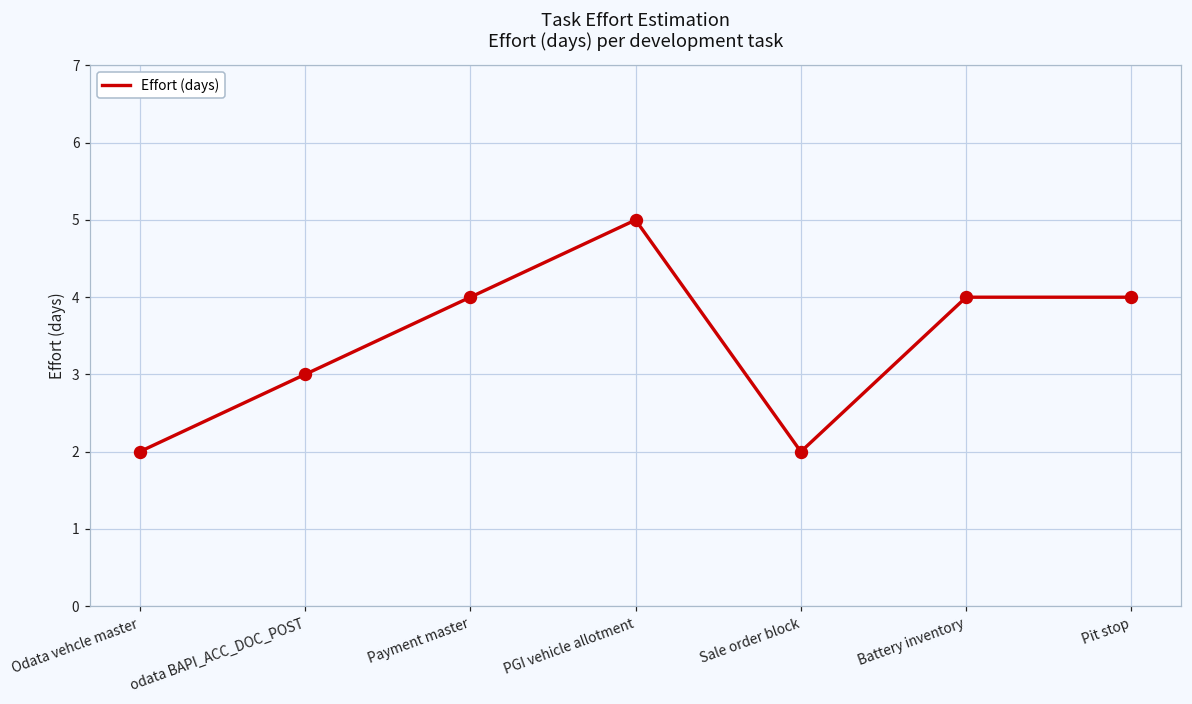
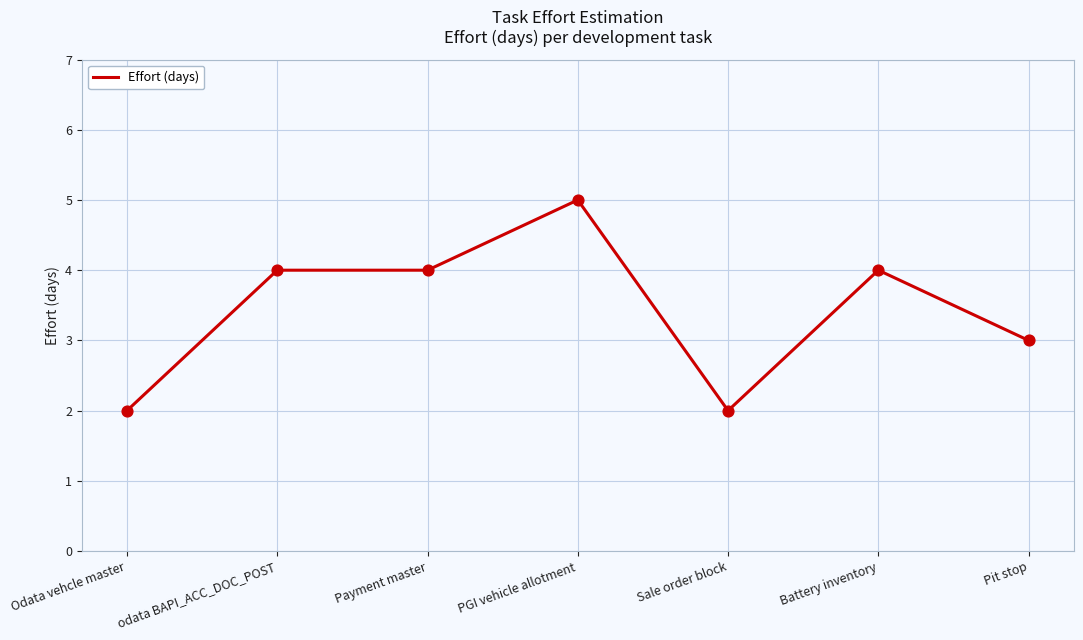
  {
    "Odata vehcle master": 2,
-   "odata BAPI_ACC_DOC_POST": 3,
+   "odata BAPI_ACC_DOC_POST": 4,
    "Payment master": 4,
    "PGI vehicle allotment": 5,
    "Sale order block": 2,
    "Battery inventory": 4,
-   "Pit stop": 4
+   "Pit stop": 3
  }
